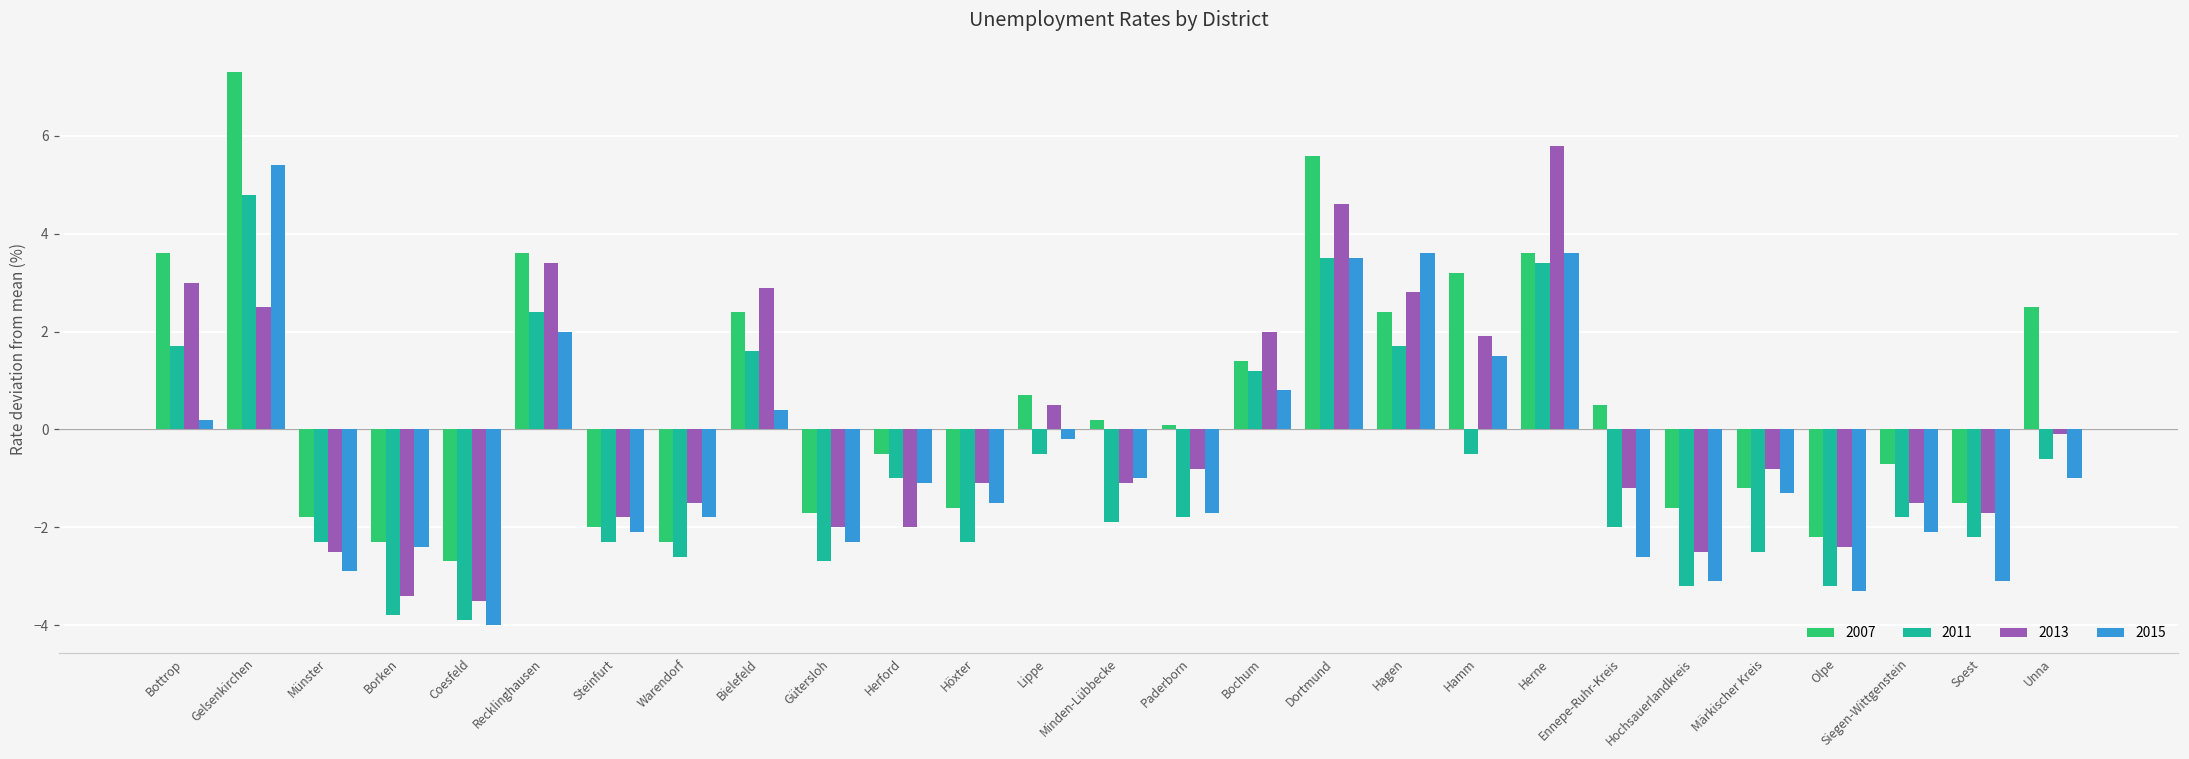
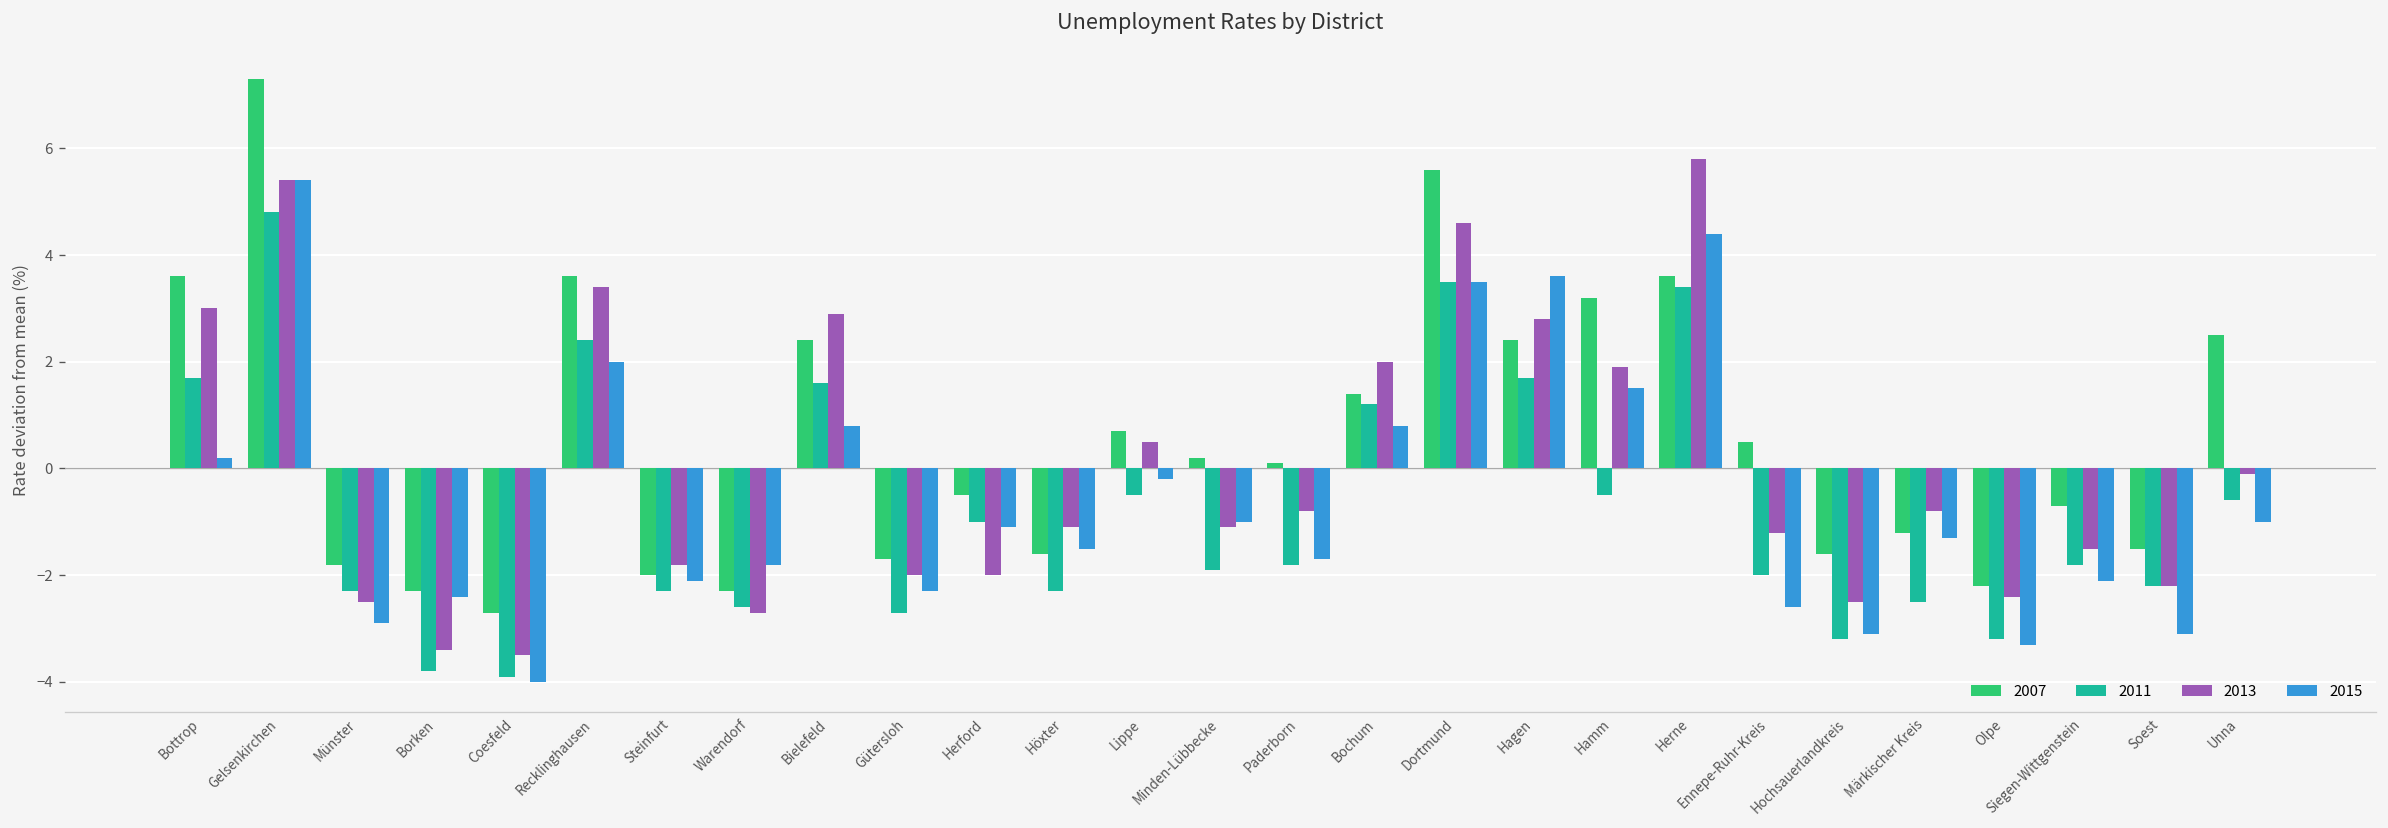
  {
    "2013": {
      "Bottrop": 3.0,
-     "Gelsenkirchen": 2.5,
+     "Gelsenkirchen": 5.4,
      "Münster": -2.5,
      "Borken": -3.4,
      "Coesfeld": -3.5,
      "Recklinghausen": 3.4,
      "Steinfurt": -1.8,
-     "Warendorf": -1.5,
+     "Warendorf": -2.7,
      "Bielefeld": 2.9,
      "Gütersloh": -2.0,
      "Herford": -2.0,
      "Höxter": -1.1,
      "Lippe": 0.5,
      "Minden-Lübbecke": -1.1,
      "Paderborn": -0.8,
      "Bochum": 2.0,
      "Dortmund": 4.6,
      "Hagen": 2.8,
      "Hamm": 1.9,
      "Herne": 5.8,
      "Ennepe-Ruhr-Kreis": -1.2,
      "Hochsauerlandkreis": -2.5,
      "Märkischer Kreis": -0.8,
      "Olpe": -2.4,
      "Siegen-Wittgenstein": -1.5,
-     "Soest": -1.7,
+     "Soest": -2.2,
      "Unna": -0.1
    },
    "2015": {
      "Bottrop": 0.2,
      "Gelsenkirchen": 5.4,
      "Münster": -2.9,
      "Borken": -2.4,
      "Coesfeld": -4.0,
      "Recklinghausen": 2.0,
      "Steinfurt": -2.1,
      "Warendorf": -1.8,
-     "Bielefeld": 0.4,
+     "Bielefeld": 0.8,
      "Gütersloh": -2.3,
      "Herford": -1.1,
      "Höxter": -1.5,
      "Lippe": -0.2,
      "Minden-Lübbecke": -1.0,
      "Paderborn": -1.7,
      "Bochum": 0.8,
      "Dortmund": 3.5,
      "Hagen": 3.6,
      "Hamm": 1.5,
-     "Herne": 3.6,
+     "Herne": 4.4,
      "Ennepe-Ruhr-Kreis": -2.6,
      "Hochsauerlandkreis": -3.1,
      "Märkischer Kreis": -1.3,
      "Olpe": -3.3,
      "Siegen-Wittgenstein": -2.1,
      "Soest": -3.1,
      "Unna": -1.0
    }
  }
